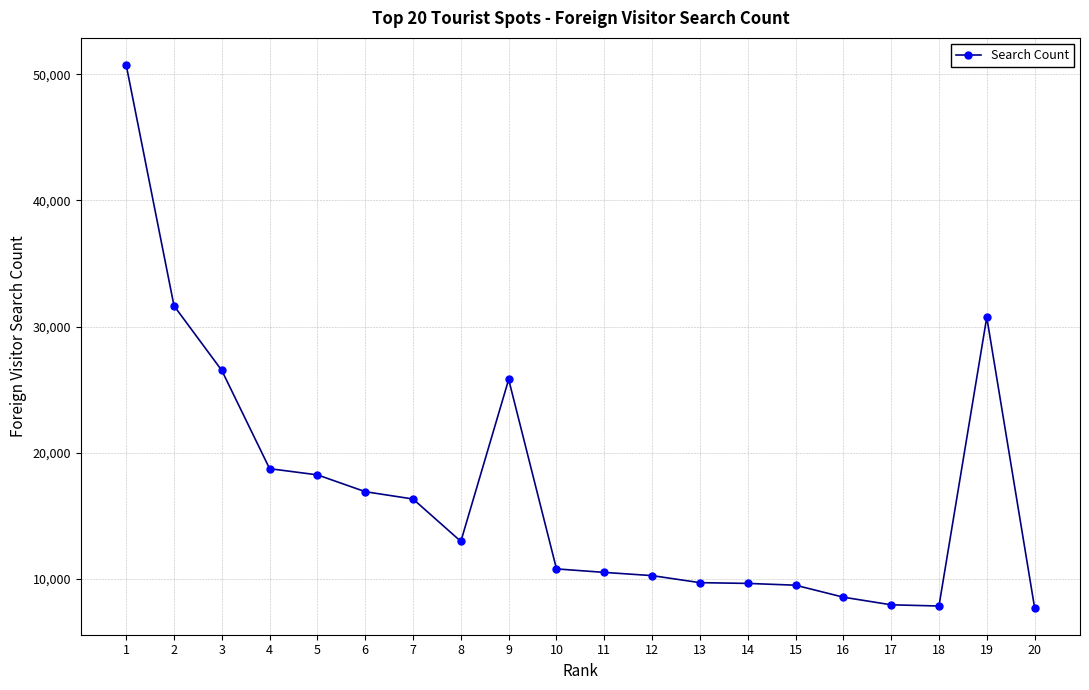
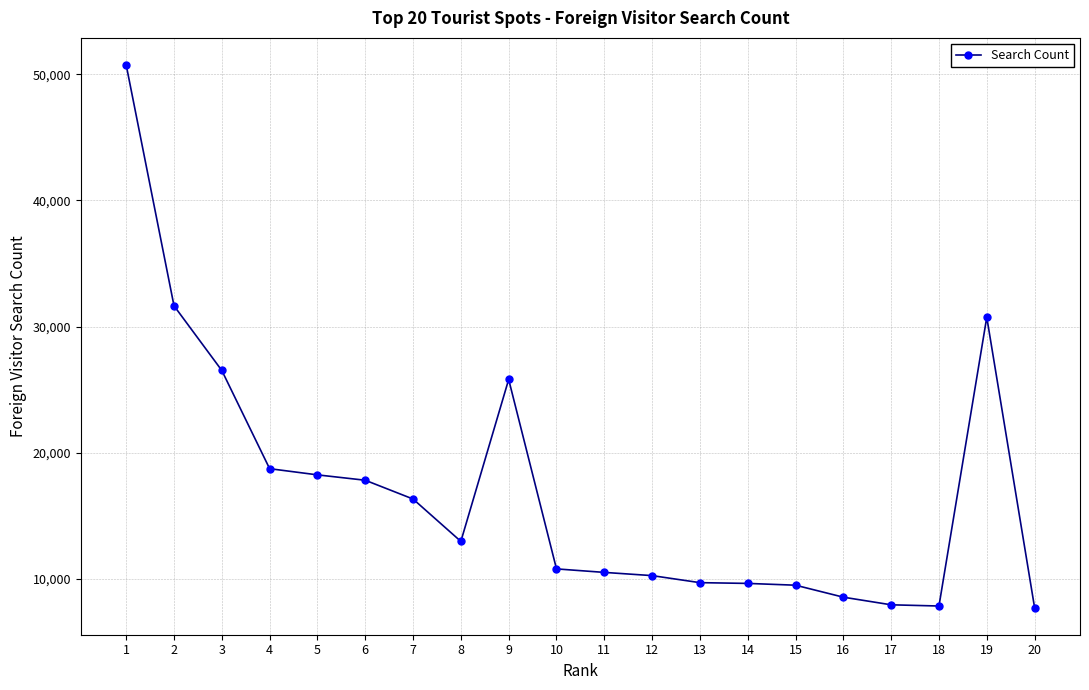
  {
    "1": "50,700",
    "2": "31,600",
    "3": "26,500",
    "4": "18,700",
    "5": "18,300",
-   "6": "16,900",
+   "6": "17,800",
    "7": "16,300",
    "8": "13,000",
    "9": "25,800",
    "10": "10,800",
    "11": "10,500",
    "12": "10,300",
    "13": "9,700",
    "14": "9,700",
    "15": "9,500",
    "16": "8,600",
    "17": "8,000",
    "18": "7,900",
    "19": "30,700",
    "20": "7,700"
  }
